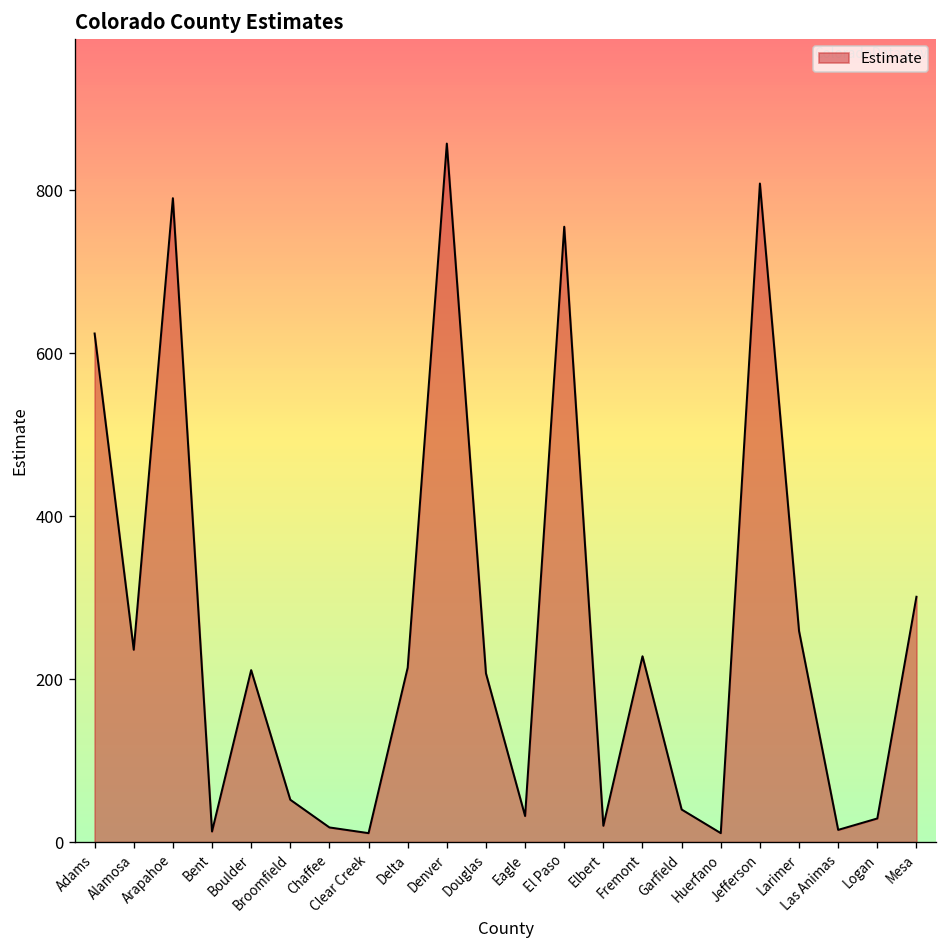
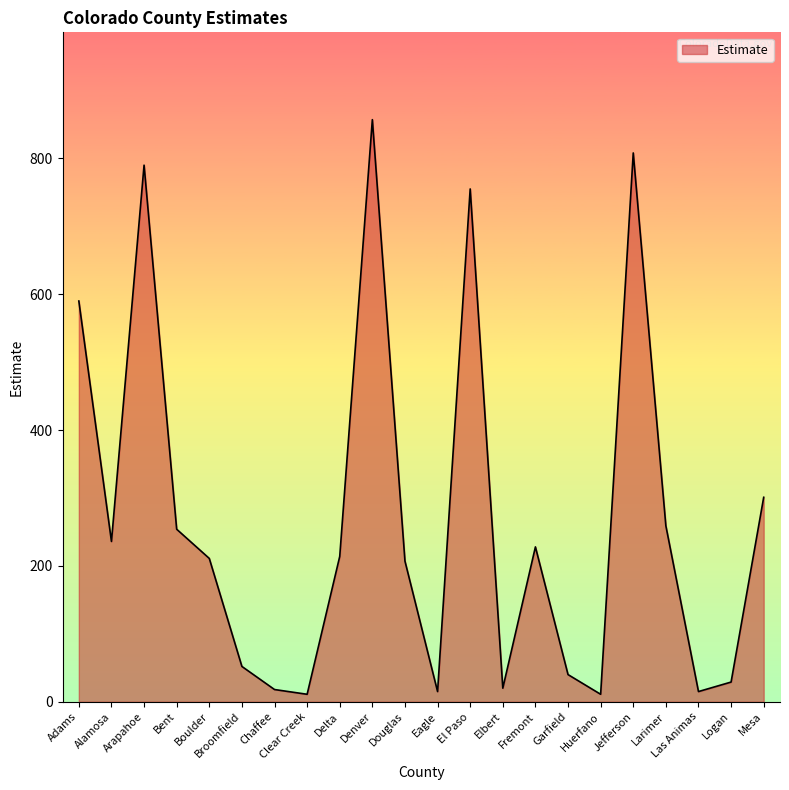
  {
-   "Adams": 620,
+   "Adams": 590,
    "Alamosa": 240,
    "Arapahoe": 790,
-   "Bent": 10,
+   "Bent": 250,
    "Boulder": 210,
    "Broomfield": 50,
    "Chaffee": 20,
    "Clear Creek": 10,
    "Delta": 210,
    "Denver": 860,
    "Douglas": 210,
-   "Eagle": 30,
+   "Eagle": 20,
    "El Paso": 760,
    "Elbert": 20,
    "Fremont": 230,
    "Garfield": 40,
    "Huerfano": 10,
    "Jefferson": 810,
    "Larimer": 260,
    "Las Animas": 20,
    "Logan": 30,
    "Mesa": 300
  }
